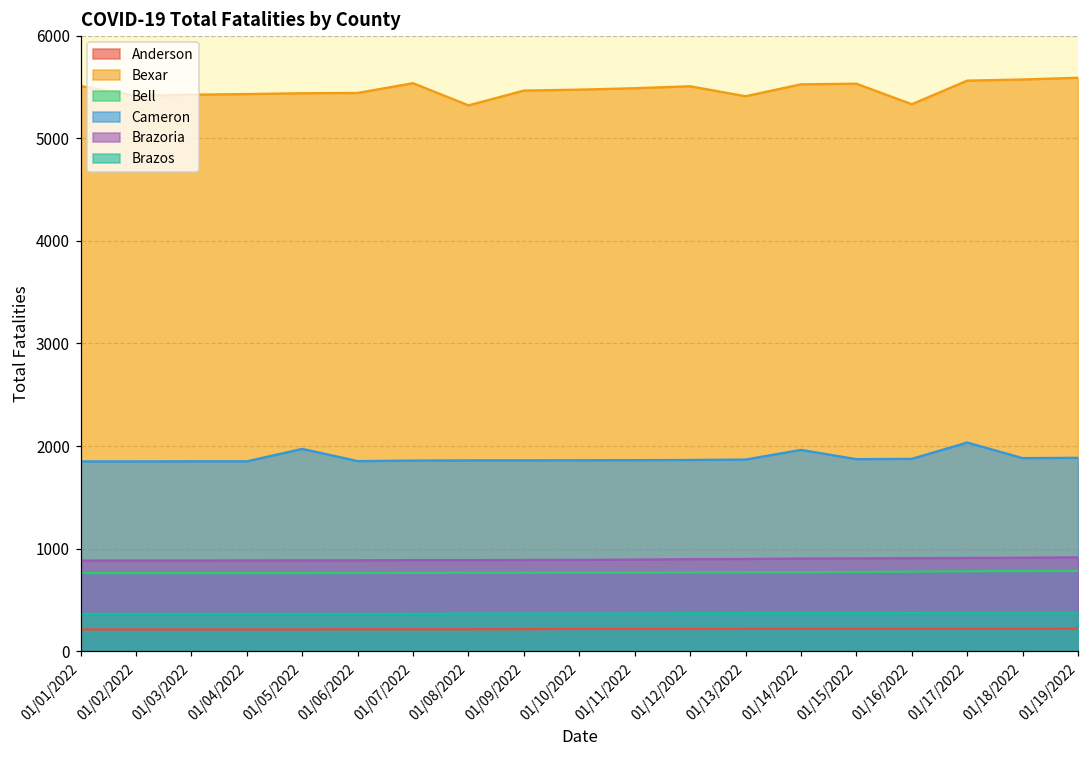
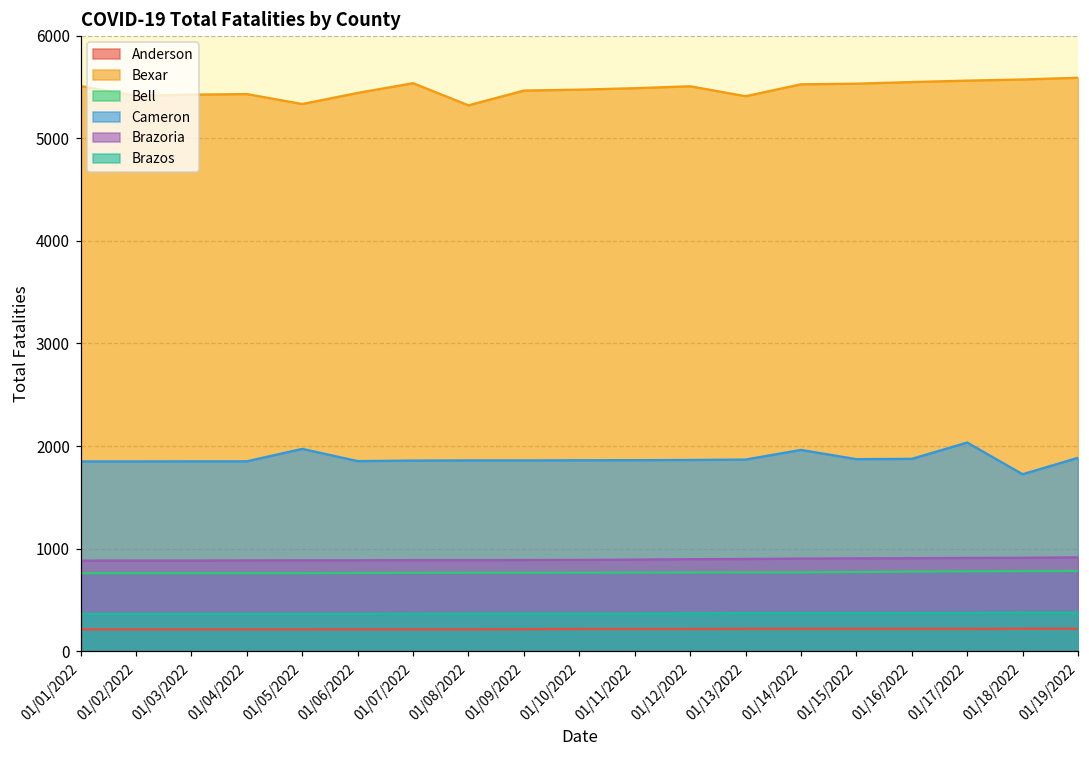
  {
    "Anderson": {
      "01/01/2022": 200,
      "01/02/2022": 200,
      "01/03/2022": 200,
      "01/04/2022": 200,
      "01/05/2022": 200,
      "01/06/2022": 200,
      "01/07/2022": 200,
      "01/08/2022": 200,
      "01/09/2022": 200,
      "01/10/2022": 200,
      "01/11/2022": 200,
      "01/12/2022": 200,
      "01/13/2022": 200,
      "01/14/2022": 200,
      "01/15/2022": 200,
      "01/16/2022": 200,
      "01/17/2022": 200,
      "01/18/2022": 200,
      "01/19/2022": 200
    },
    "Bexar": {
      "01/01/2022": 5500,
      "01/04/2022": 5400,
-     "01/05/2022": 5400,
+     "01/05/2022": 5300,
      "01/06/2022": 5400,
      "01/07/2022": 5500,
      "01/08/2022": 5300,
      "01/09/2022": 5500,
      "01/10/2022": 5500,
      "01/11/2022": 5500,
      "01/12/2022": 5500,
      "01/13/2022": 5400,
      "01/14/2022": 5500,
      "01/15/2022": 5500,
-     "01/16/2022": 5300,
+     "01/16/2022": 5500,
      "01/17/2022": 5600,
      "01/18/2022": 5600,
      "01/19/2022": 5600
    },
    "Cameron": {
      "01/01/2022": 1900,
      "01/02/2022": 1900,
      "01/03/2022": 1900,
      "01/04/2022": 1900,
      "01/05/2022": 2000,
      "01/06/2022": 1900,
      "01/07/2022": 1900,
      "01/08/2022": 1900,
      "01/09/2022": 1900,
      "01/10/2022": 1900,
      "01/11/2022": 1900,
      "01/12/2022": 1900,
      "01/13/2022": 1900,
      "01/14/2022": 2000,
      "01/15/2022": 1900,
      "01/16/2022": 1900,
      "01/17/2022": 2000,
-     "01/18/2022": 1900,
+     "01/18/2022": 1700,
      "01/19/2022": 1900
    },
    "Brazoria": {
      "01/01/2022": 900,
      "01/02/2022": 900,
      "01/03/2022": 900,
      "01/04/2022": 900,
      "01/05/2022": 900,
      "01/06/2022": 900,
      "01/07/2022": 900,
      "01/08/2022": 900,
      "01/09/2022": 900,
      "01/10/2022": 900,
      "01/11/2022": 900,
      "01/12/2022": 900,
      "01/13/2022": 900,
      "01/14/2022": 900,
      "01/15/2022": 900,
      "01/16/2022": 900,
      "01/17/2022": 900,
      "01/18/2022": 900,
      "01/19/2022": 900
    }
  }
